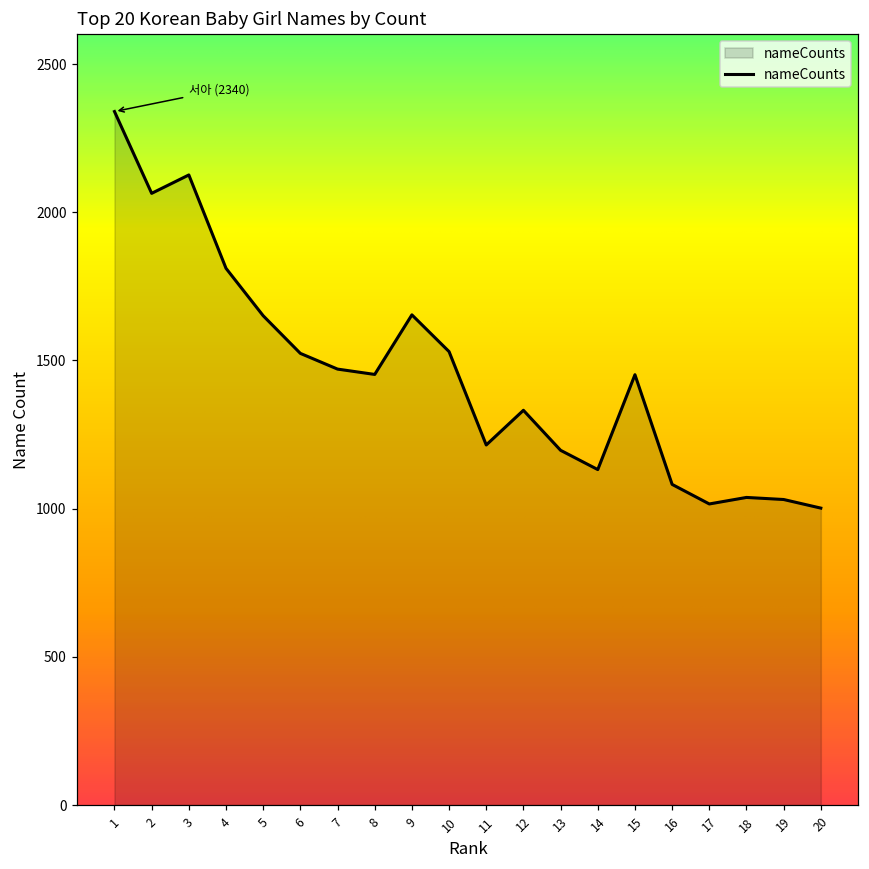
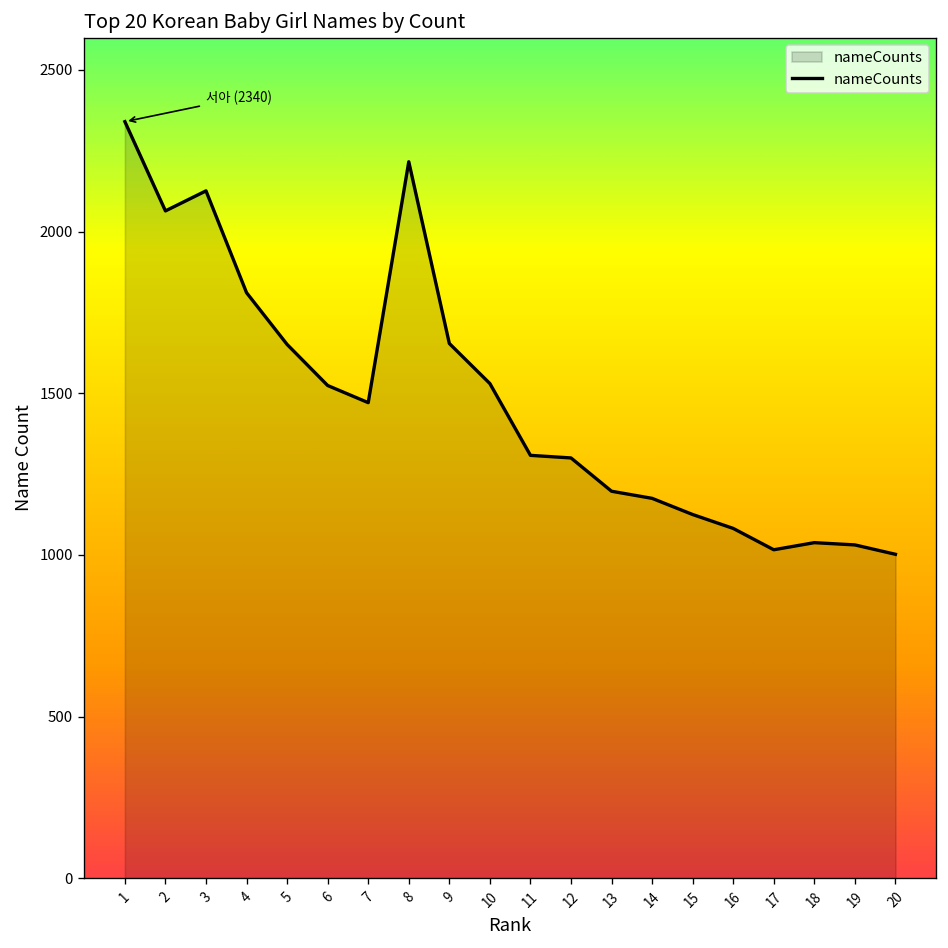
  {
    "2": 2060,
    "3": 2130,
    "4": 1810,
    "5": 1650,
    "6": 1520,
    "7": 1470,
-   "8": 1450,
+   "8": 2220,
    "9": 1650,
    "10": 1530,
-   "11": 1220,
-   "12": 1330,
+   "11": 1310,
+   "12": 1300,
    "13": 1200,
-   "14": 1130,
-   "15": 1450,
+   "14": 1180,
+   "15": 1130,
    "16": 1080,
    "17": 1020,
    "18": 1040,
    "19": 1030,
    "20": 1000
  }
